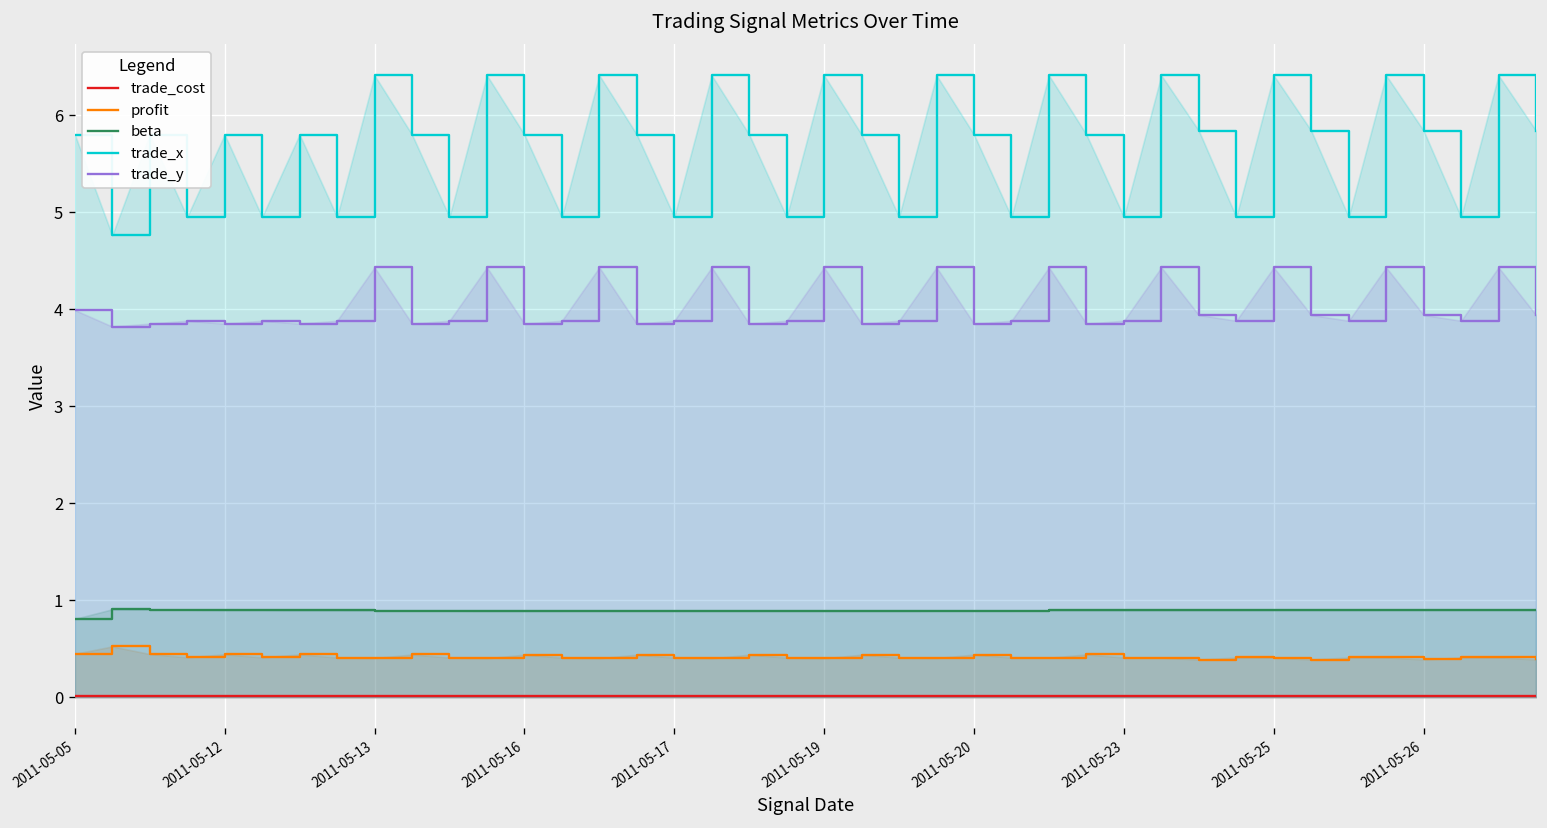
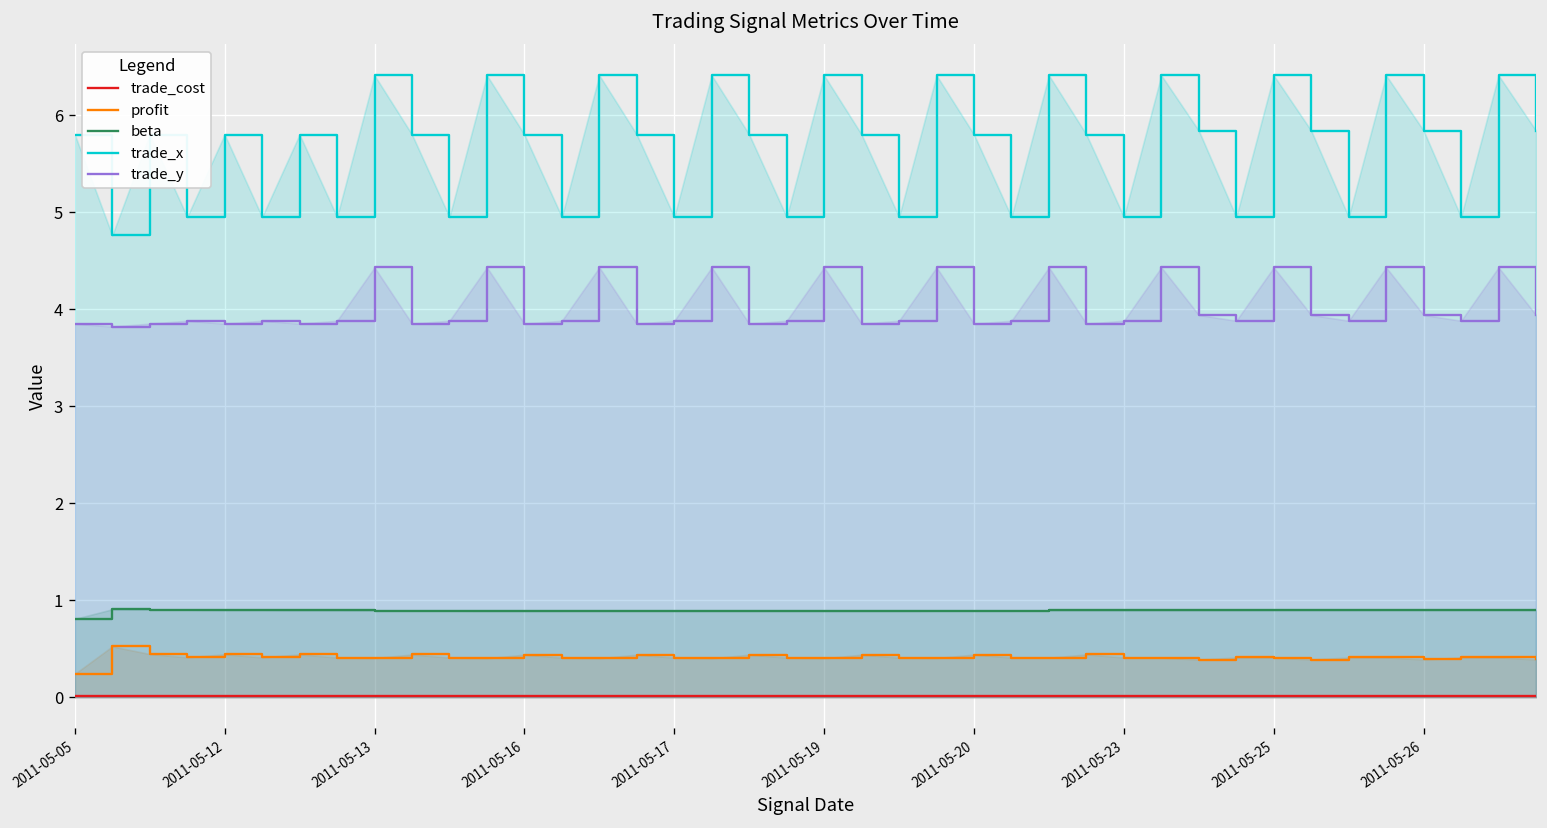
  {
    "trade_cost": {
      "2011-05-05": 0.0
    },
    "profit": {
-     "2011-05-05": 0.4
+     "2011-05-05": 0.2
    },
    "beta": {
      "2011-05-05": 0.8
    },
    "trade_x": {
      "2011-05-05": 5.8
    },
    "trade_y": {
-     "2011-05-05": 4.0
+     "2011-05-05": 3.9
    }
  }
